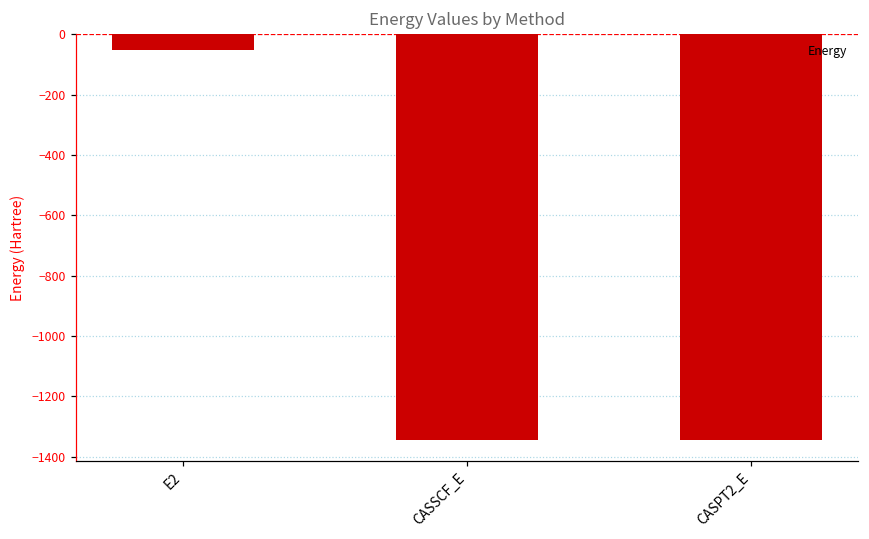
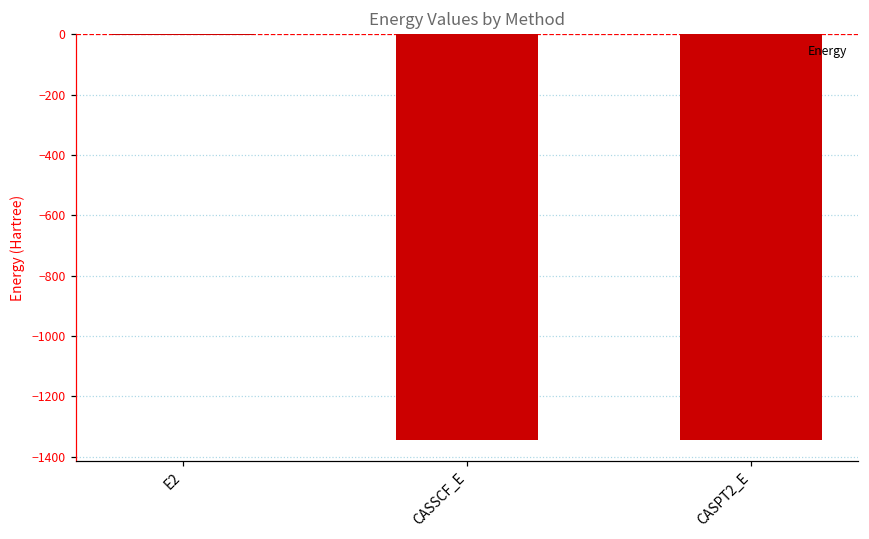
  {
-   "E2": -50,
+   "E2": 0,
    "CASSCF_E": -1350,
    "CASPT2_E": -1350
  }
